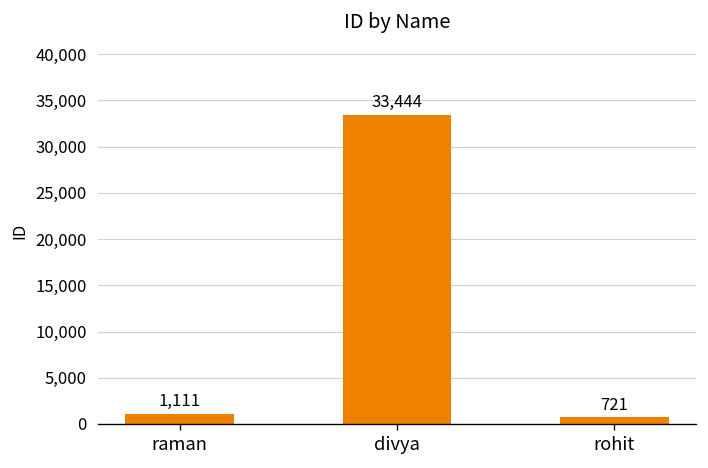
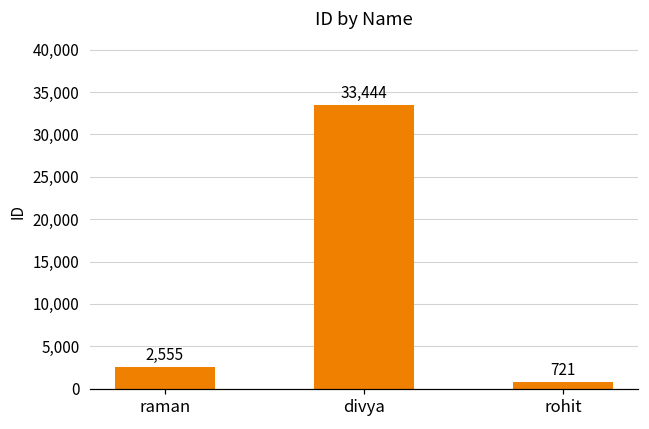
  {
-   "raman": "1,111",
+   "raman": "2,555",
    "divya": "33,444",
    "rohit": "721"
  }
